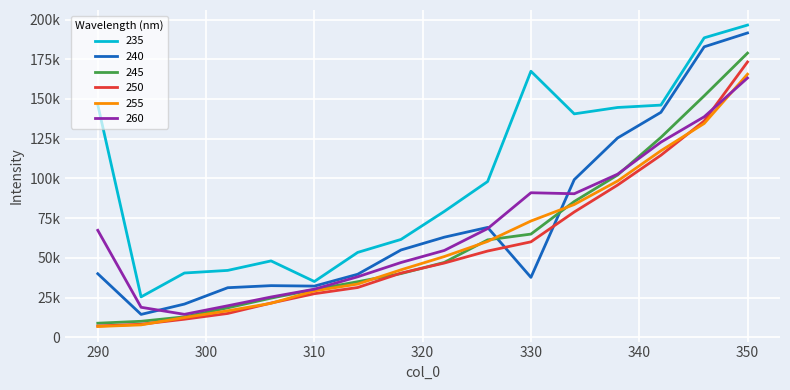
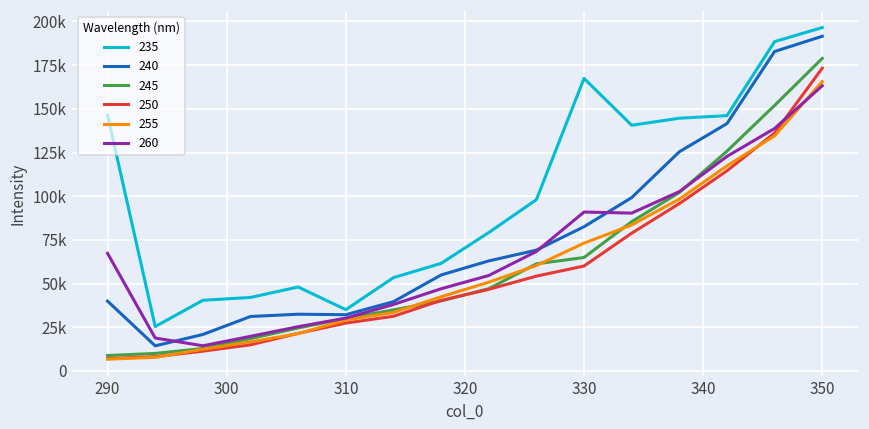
  {
    "235": {
      "310": 35000,
      "330": 167000,
      "350": 197000
    },
    "240": {
      "290": 40000,
      "310": 32000,
-     "330": 38000,
+     "330": 83000,
      "350": 192000
    },
    "245": {
      "290": 9000,
      "330": 65000,
      "350": 179000
    },
    "250": {
      "310": 27000,
      "330": 60000,
      "350": 173000
    },
    "255": {
      "330": 73000,
      "350": 166000
    },
    "260": {
      "290": 67000,
      "330": 91000,
      "350": 163000
    }
  }
